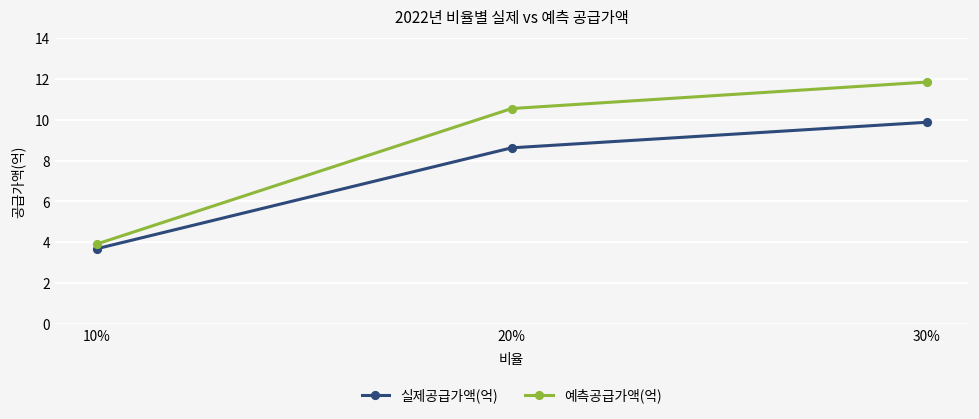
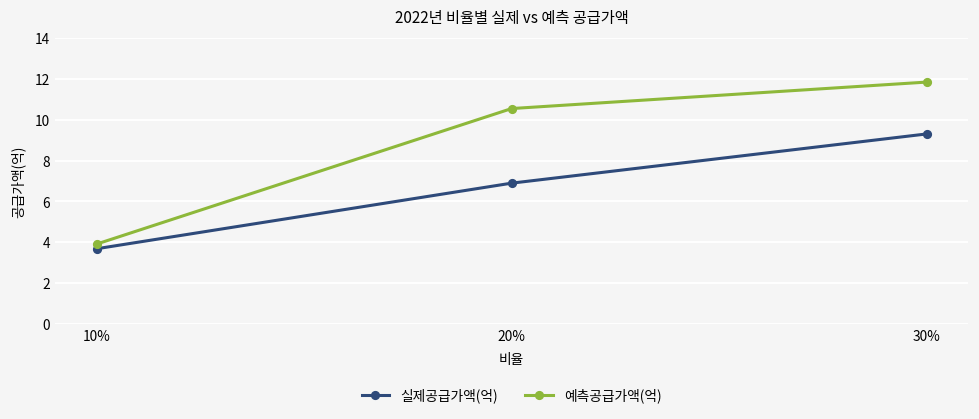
  {
    "실제공급가액(억)": {
      "10%": 3.7,
-     "20%": 8.6,
-     "30%": 9.9
+     "20%": 6.9,
+     "30%": 9.3
    },
    "예측공급가액(억)": {
      "10%": 3.9,
      "20%": 10.5,
      "30%": 11.8
    }
  }
